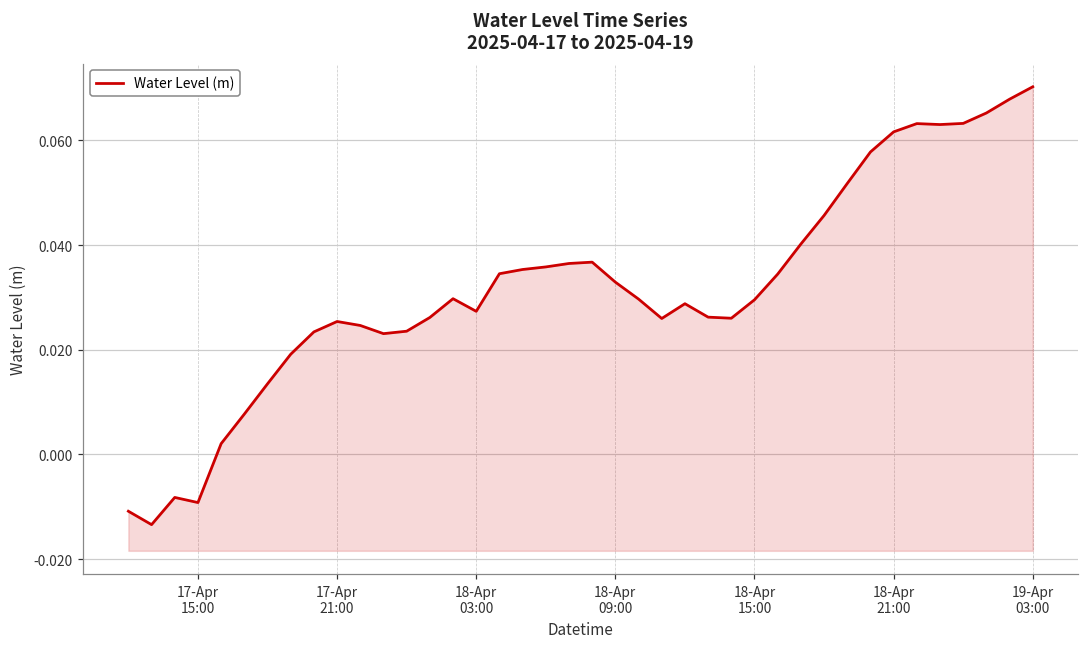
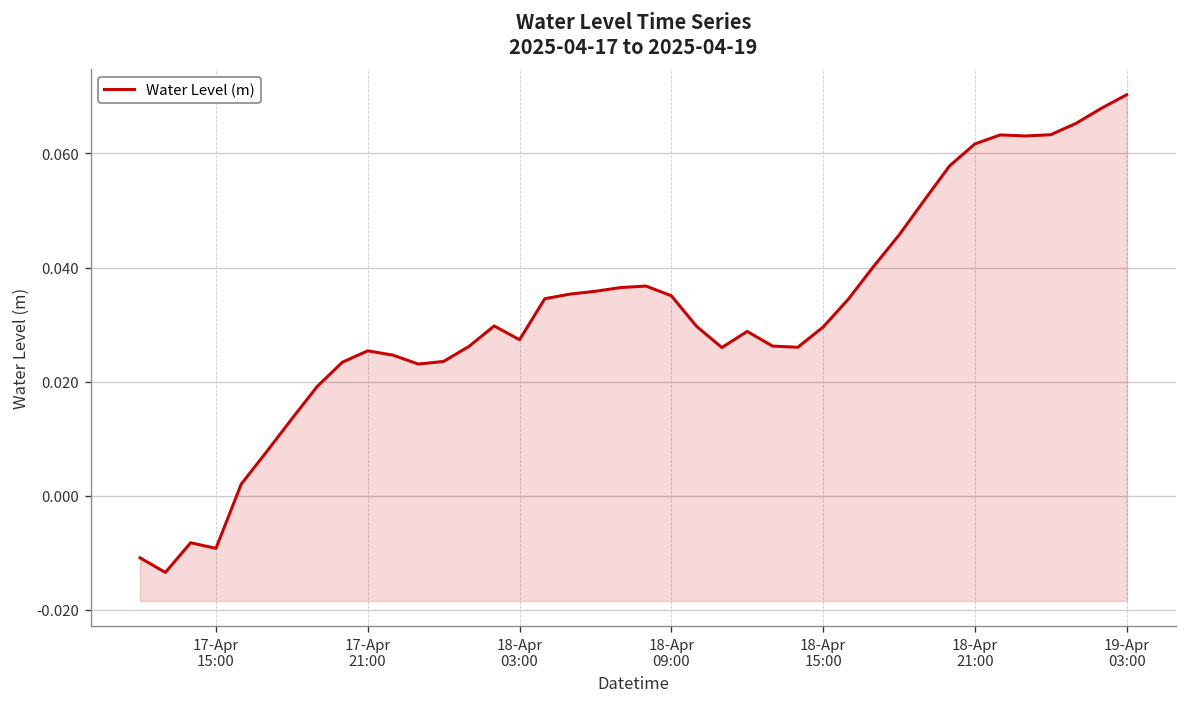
  {
    "17-Apr 15:00": -0.009,
    "17-Apr 21:00": 0.025,
    "18-Apr 03:00": 0.027,
-   "18-Apr 09:00": 0.033,
+   "18-Apr 09:00": 0.035,
    "18-Apr 15:00": 0.030,
    "18-Apr 21:00": 0.062,
    "19-Apr 03:00": 0.070
  }
